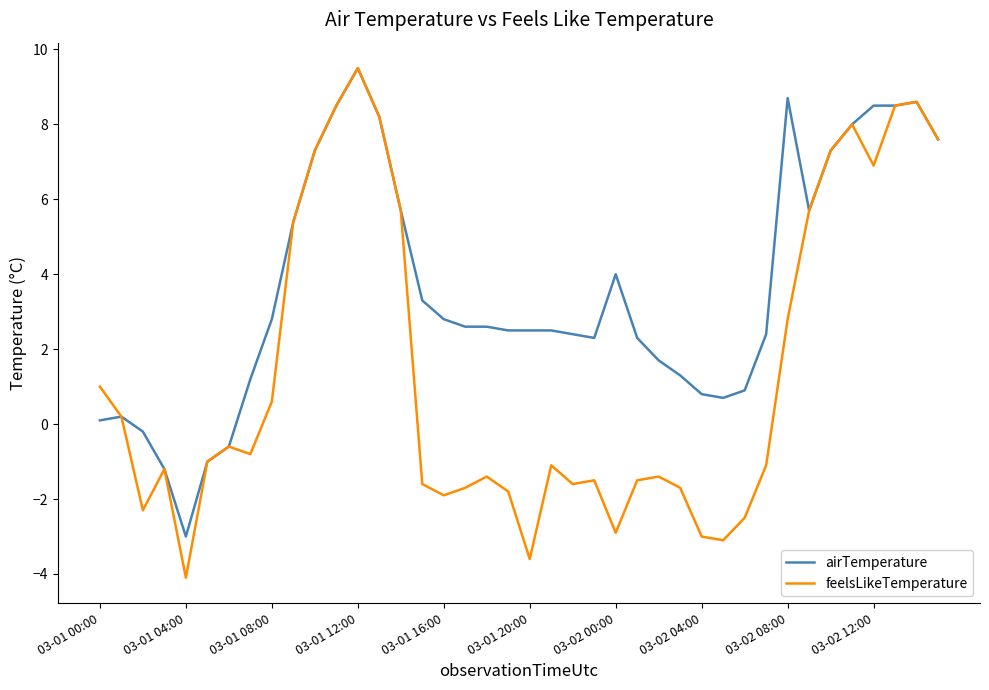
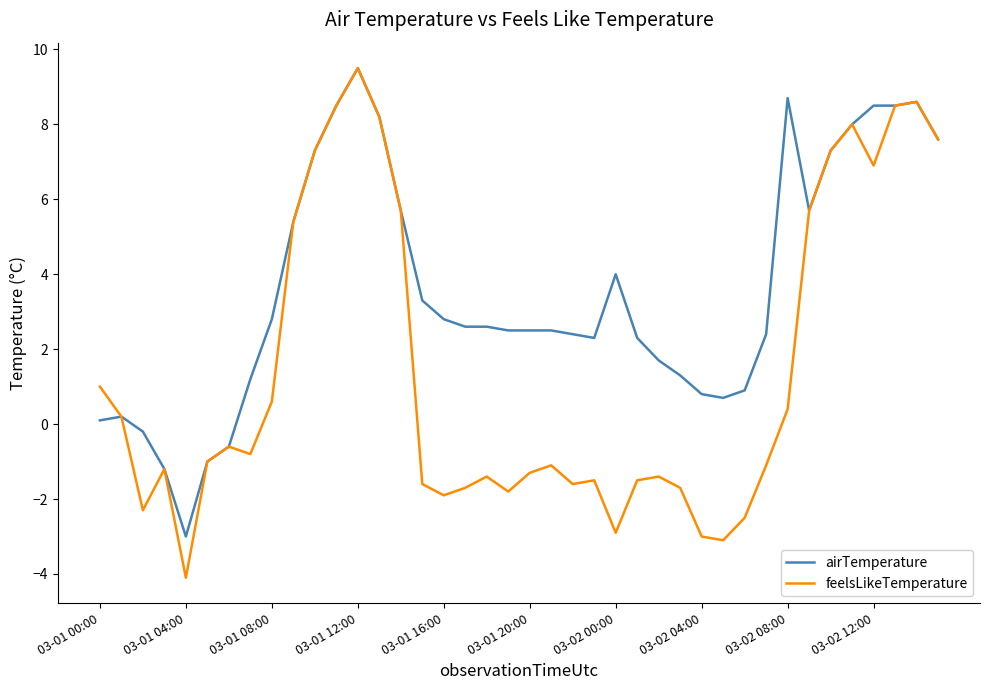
  {
    "airTemperature": {
      "03-01 00:00": 0.1,
      "03-01 04:00": -3.0,
      "03-01 08:00": 2.8,
      "03-01 16:00": 2.8,
      "03-01 20:00": 2.5,
      "03-02 00:00": 4.0,
      "03-02 04:00": 0.8,
      "03-02 08:00": 8.7,
      "03-02 12:00": 8.5
    },
    "feelsLikeTemperature": {
      "03-01 00:00": 1.0,
      "03-01 04:00": -4.1,
      "03-01 08:00": 0.6,
      "03-01 16:00": -1.9,
-     "03-01 20:00": -3.6,
+     "03-01 20:00": -1.3,
      "03-02 00:00": -2.9,
      "03-02 04:00": -3.0,
-     "03-02 08:00": 2.8,
+     "03-02 08:00": 0.4,
      "03-02 12:00": 6.9
    }
  }
